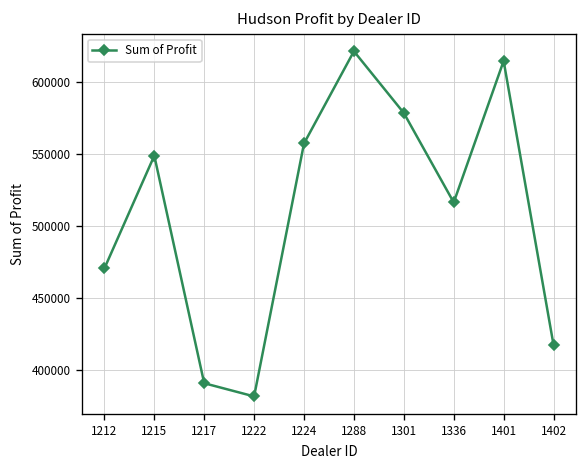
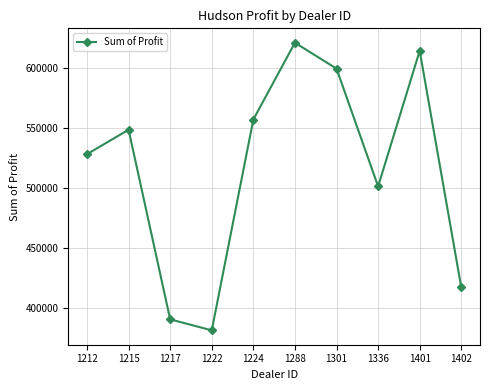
  {
-   "1212": 470000,
+   "1212": 528000,
    "1215": 549000,
    "1217": 391000,
    "1222": 382000,
    "1224": 557000,
    "1288": 621000,
-   "1301": 578000,
-   "1336": 516000,
+   "1301": 600000,
+   "1336": 502000,
    "1401": 614000,
    "1402": 417000
  }
